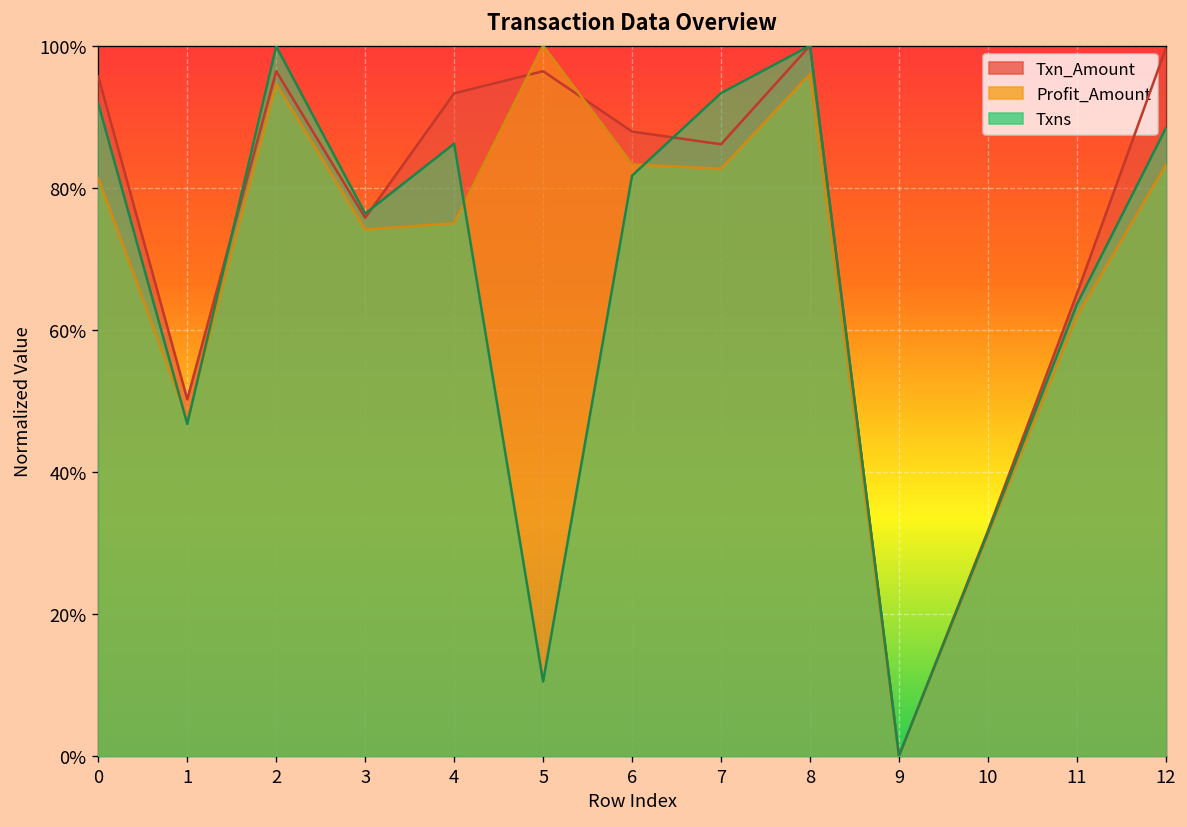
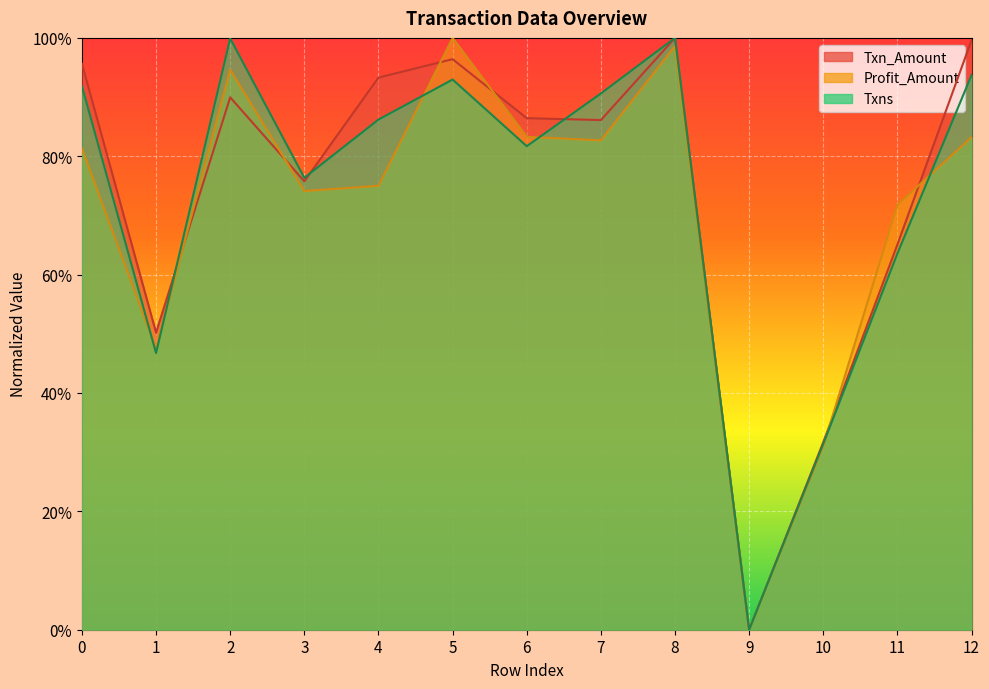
  {
    "Txn_Amount": {
      "0": "96%",
      "1": "50%",
-     "2": "96%",
+     "2": "90%",
      "3": "76%",
      "4": "93%",
      "5": "96%",
-     "6": "88%",
+     "6": "86%",
      "7": "86%",
      "11": "65%",
      "12": "100%"
    },
    "Profit_Amount": {
      "0": "81%",
      "1": "47%",
      "2": "95%",
      "3": "74%",
      "4": "75%",
      "5": "100%",
      "6": "83%",
      "7": "83%",
-     "8": "96%",
-     "11": "62%",
+     "8": "99%",
+     "11": "72%",
      "12": "83%"
    },
    "Txns": {
      "0": "92%",
      "1": "47%",
      "2": "100%",
      "3": "76%",
      "4": "86%",
-     "5": "10%",
+     "5": "93%",
      "6": "82%",
-     "7": "93%",
+     "7": "91%",
      "11": "64%",
-     "12": "88%"
+     "12": "94%"
    }
  }
